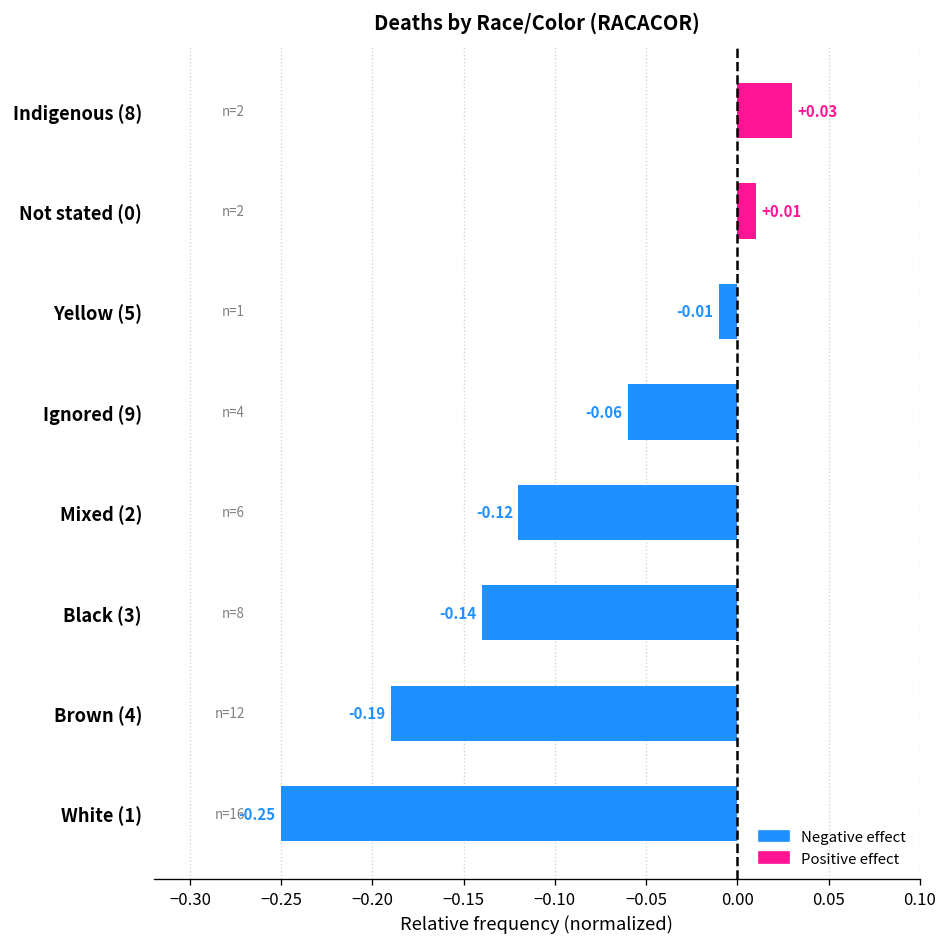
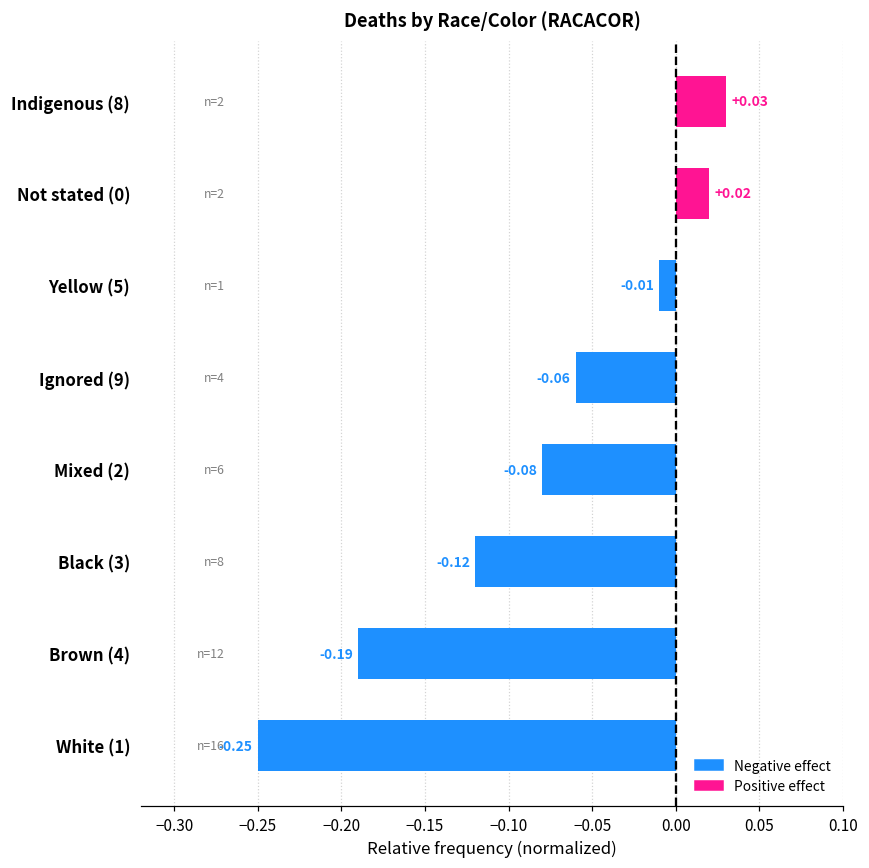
  {
    "Indigenous (8)": "+0.03",
-   "Not stated (0)": "+0.01",
+   "Not stated (0)": "+0.02",
    "Yellow (5)": "-0.01",
    "Ignored (9)": "-0.06",
-   "Mixed (2)": "-0.12",
-   "Black (3)": "-0.14",
+   "Mixed (2)": "-0.08",
+   "Black (3)": "-0.12",
    "Brown (4)": "-0.19",
    "White (1)": "-0.25"
  }
